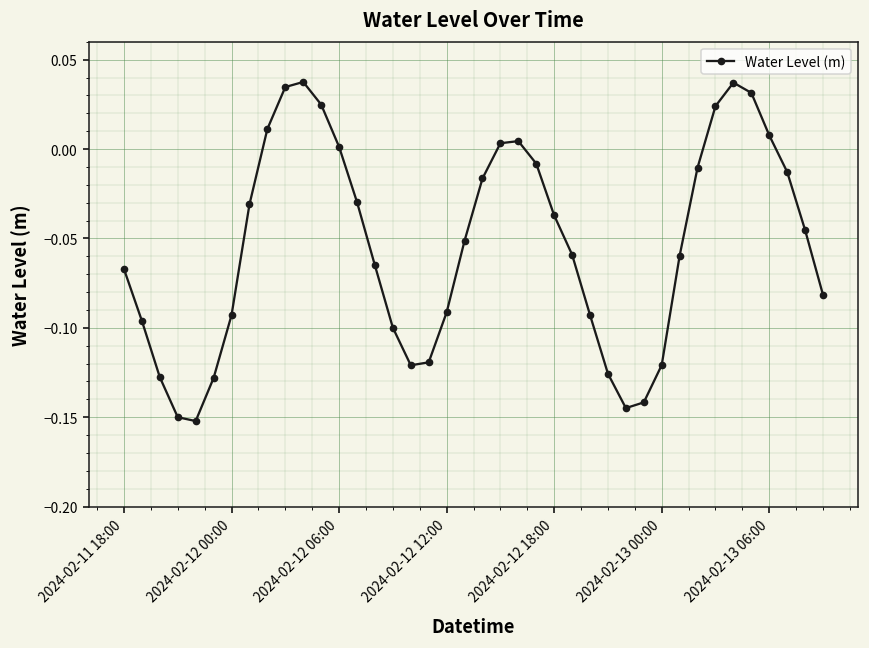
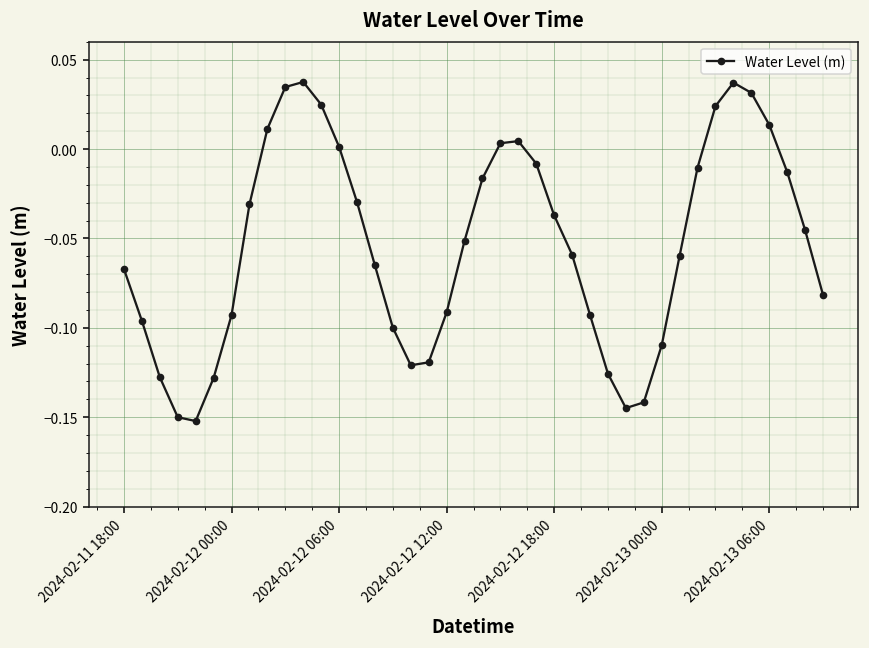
  {
    "2024-02-11 18:00": -0.067,
    "2024-02-12 00:00": -0.093,
    "2024-02-12 06:00": 0.001,
    "2024-02-12 12:00": -0.091,
    "2024-02-12 18:00": -0.037,
-   "2024-02-13 00:00": -0.121,
-   "2024-02-13 06:00": 0.008
+   "2024-02-13 00:00": -0.110,
+   "2024-02-13 06:00": 0.014
  }
